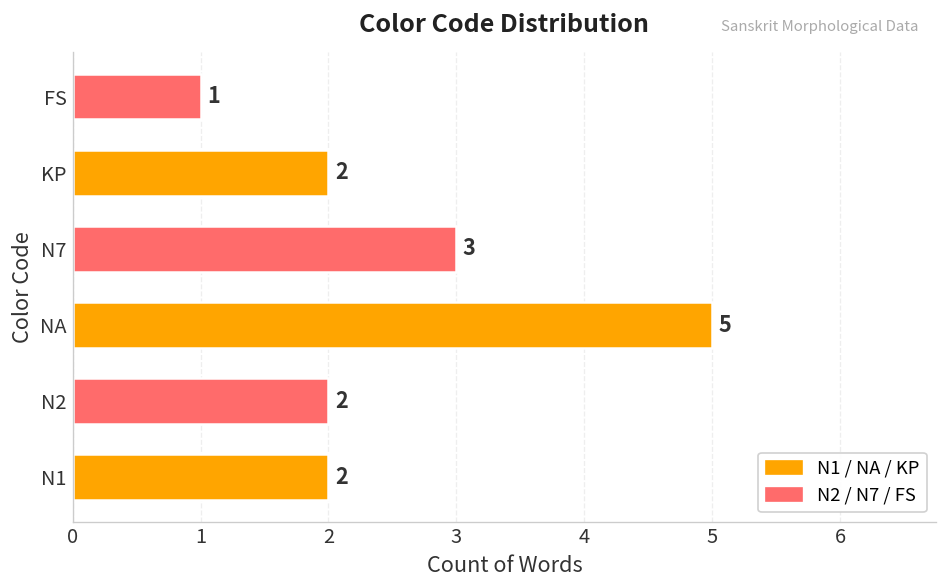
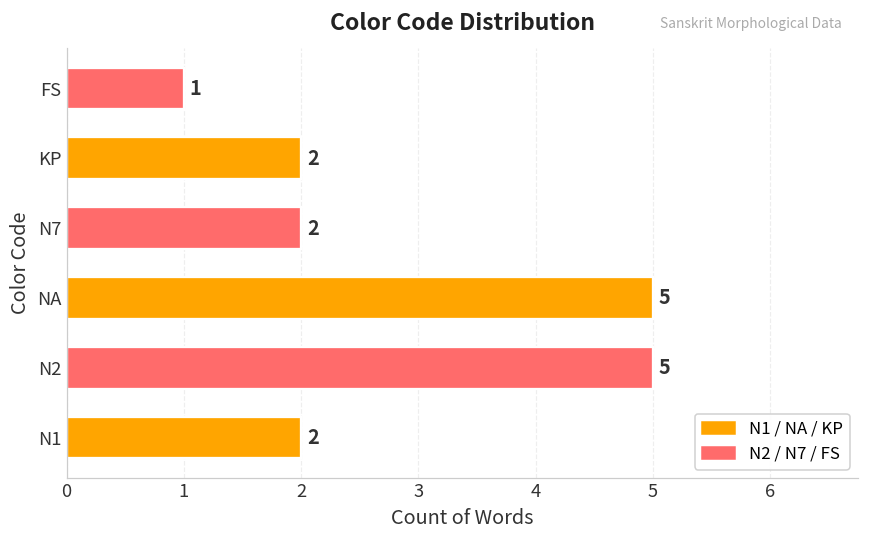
  {
    "FS": 1,
    "KP": 2,
-   "N7": 3,
+   "N7": 2,
    "NA": 5,
-   "N2": 2,
+   "N2": 5,
    "N1": 2
  }
